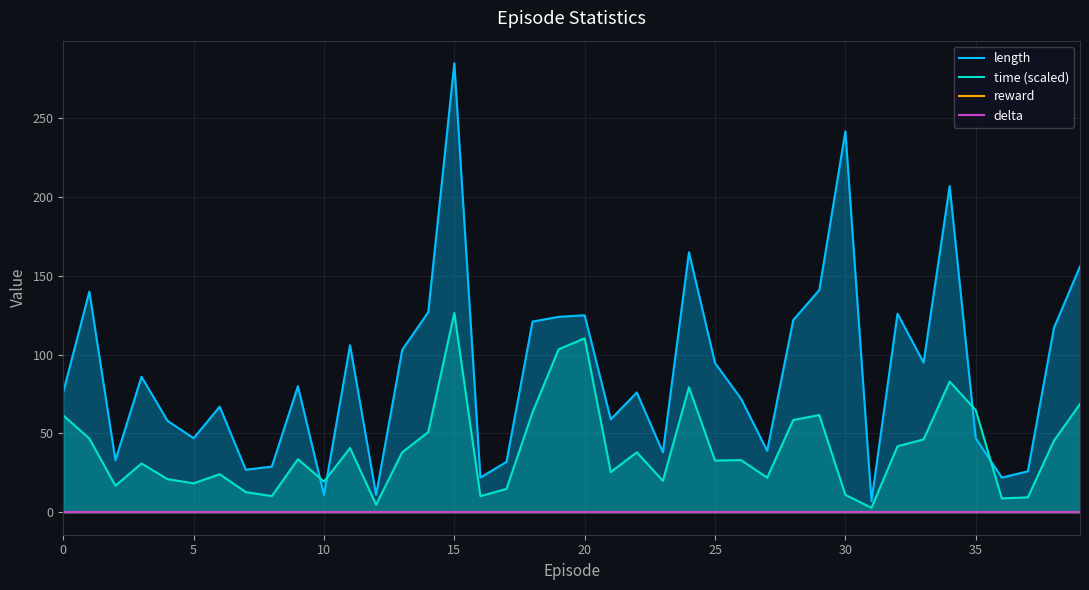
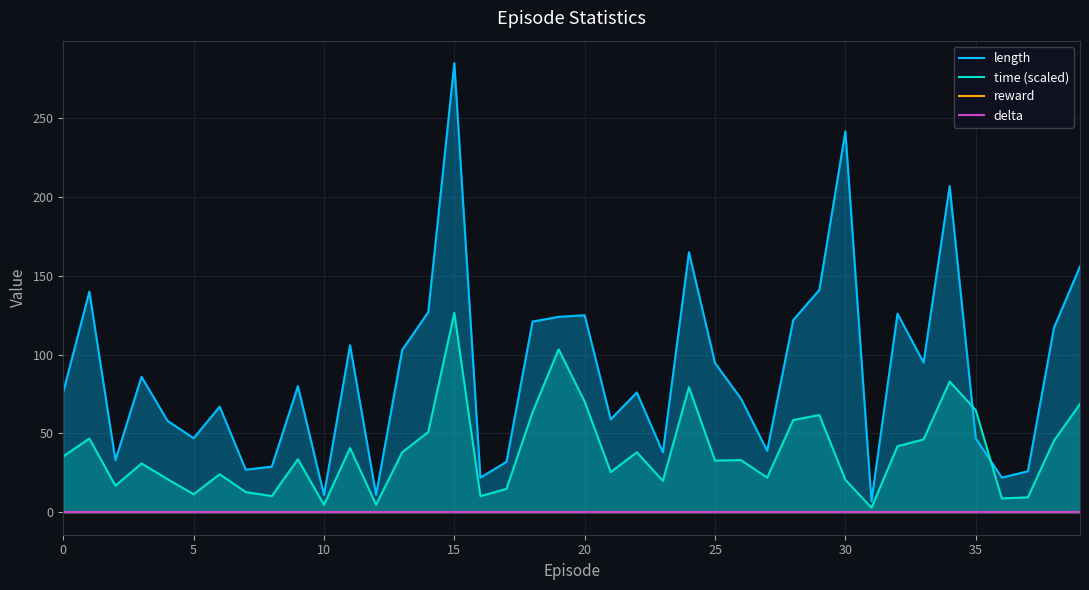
  {
    "length": {
      "0": 76,
      "5": 47,
      "10": 11,
      "15": 285,
      "20": 125,
      "25": 95,
      "30": 242,
      "35": 47
    },
    "time (scaled)": {
-     "0": 61,
-     "5": 18,
-     "10": 19,
+     "0": 35,
+     "5": 11,
+     "10": 5,
      "15": 126,
-     "20": 110,
+     "20": 70,
      "25": 33,
-     "30": 11,
+     "30": 21,
      "35": 65
    },
    "delta": {
      "0": 0,
      "5": 0,
      "10": 0,
      "15": 0,
      "20": 0,
      "25": 0,
      "30": 0,
      "35": 0
    }
  }
